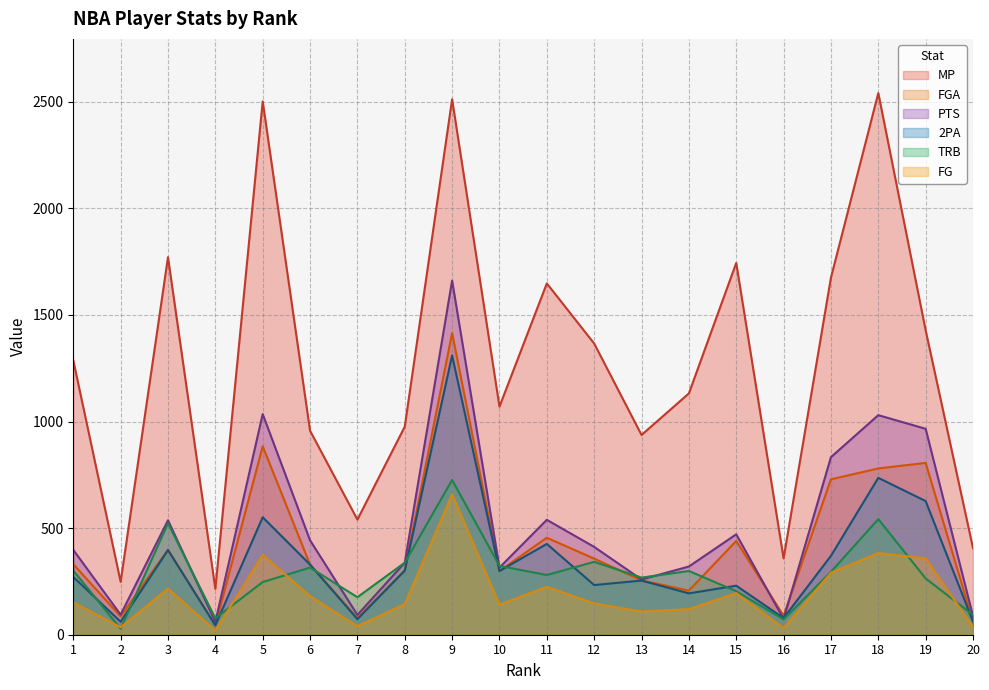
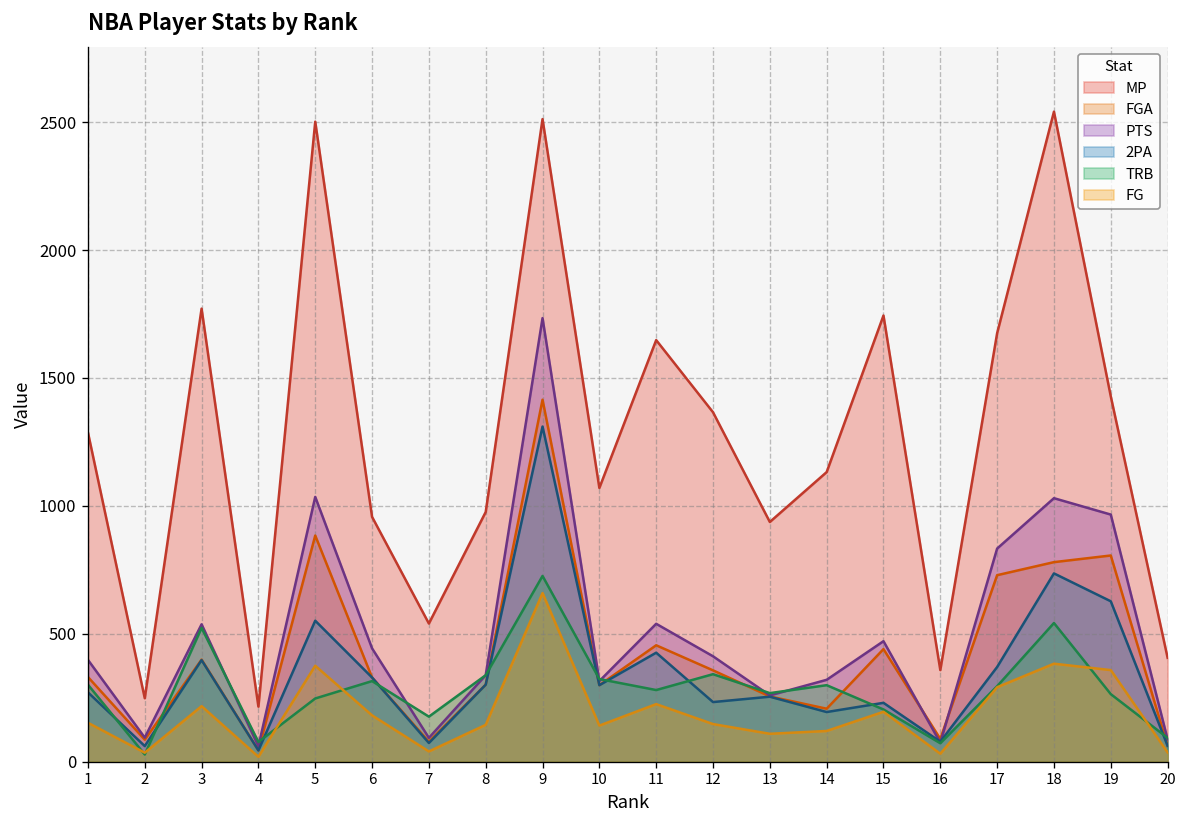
  {
    "PTS": {
      "1": 400,
      "3": 540,
      "4": 60,
      "5": 1040,
      "6": 440,
      "7": 90,
-     "9": 1660,
+     "9": 1730,
      "11": 540,
      "12": 410,
      "14": 320,
      "15": 470,
      "17": 830,
      "18": 1030,
      "19": 970
    }
  }
